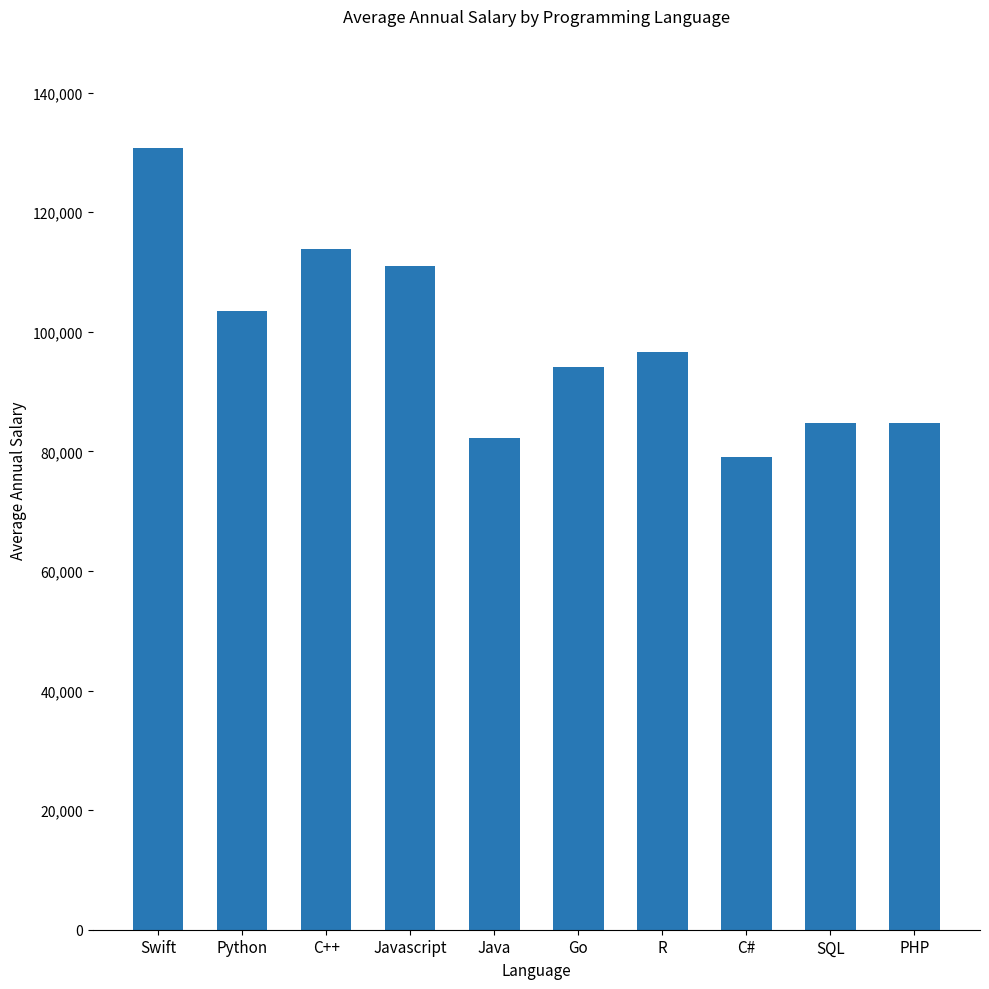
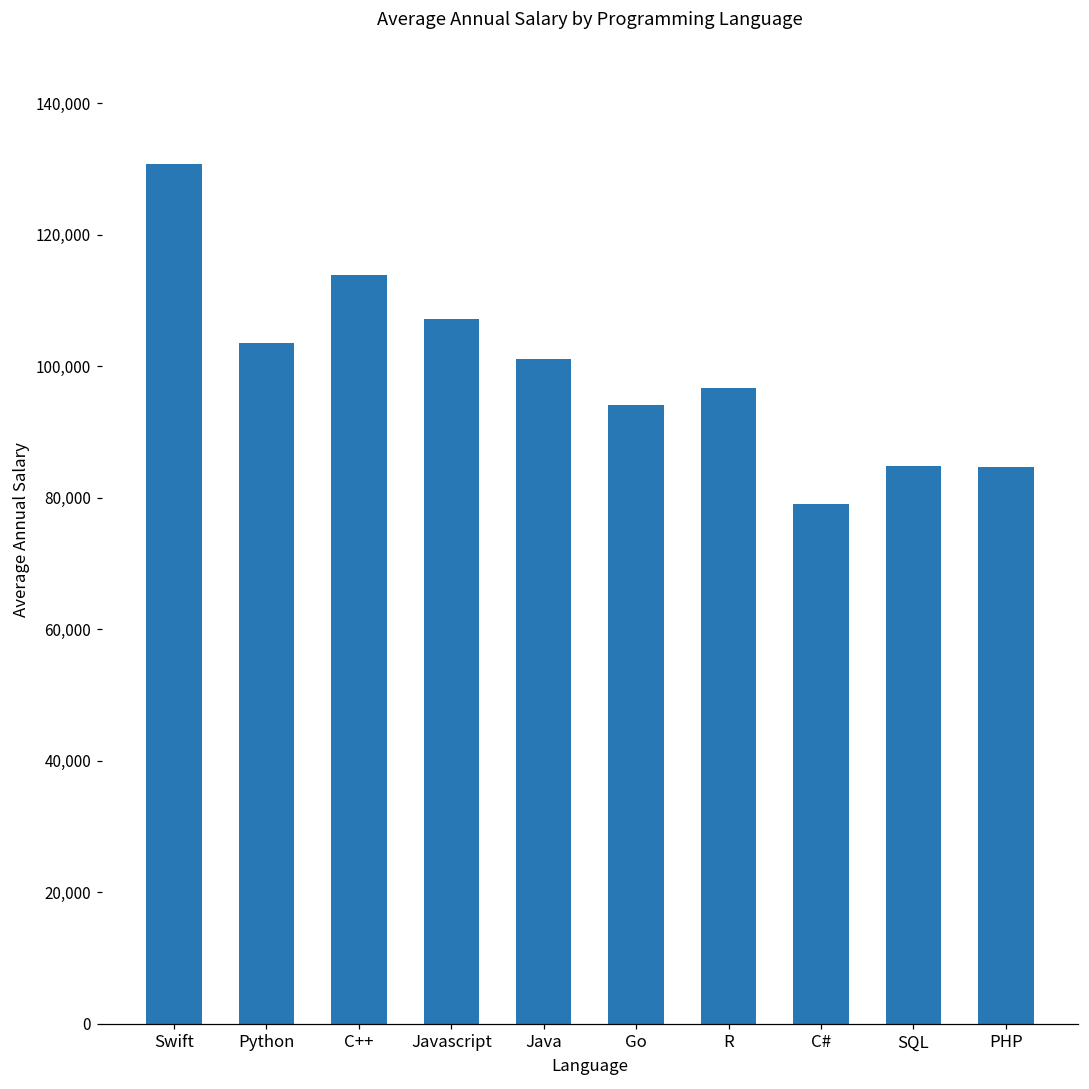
  {
    "Swift": "131,000",
    "Python": "103,000",
    "C++": "114,000",
-   "Javascript": "111,000",
-   "Java": "82,000",
+   "Javascript": "107,000",
+   "Java": "101,000",
    "Go": "94,000",
    "R": "97,000",
    "C#": "79,000",
    "SQL": "85,000",
    "PHP": "85,000"
  }
